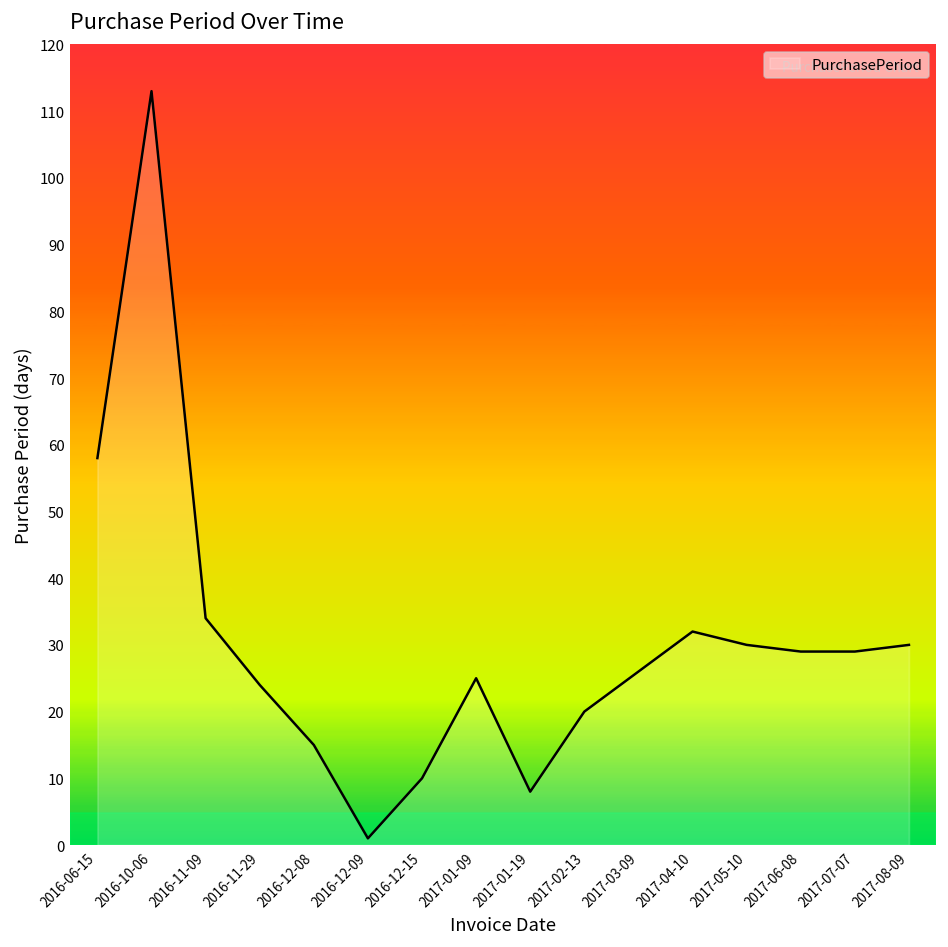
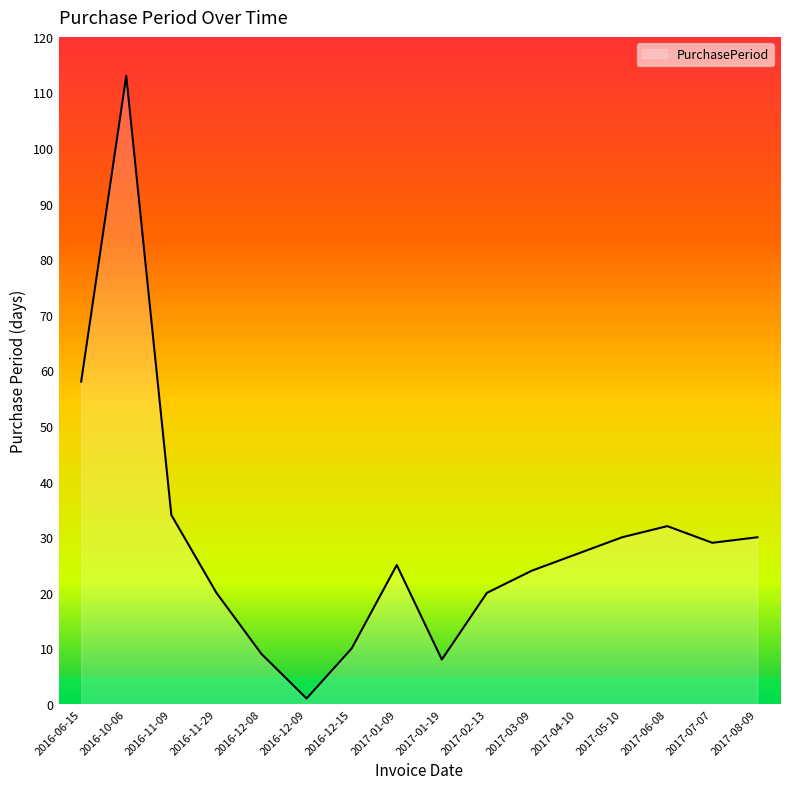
  {
    "2016-06-15": 58,
    "2016-10-06": 113,
    "2016-11-09": 34,
-   "2016-11-29": 24,
-   "2016-12-08": 15,
+   "2016-11-29": 20,
+   "2016-12-08": 9,
    "2016-12-15": 10,
    "2017-01-09": 25,
    "2017-01-19": 8,
    "2017-02-13": 20,
-   "2017-03-09": 26,
-   "2017-04-10": 32,
+   "2017-03-09": 24,
+   "2017-04-10": 27,
    "2017-05-10": 30,
-   "2017-06-08": 29,
+   "2017-06-08": 32,
    "2017-07-07": 29,
    "2017-08-09": 30
  }
